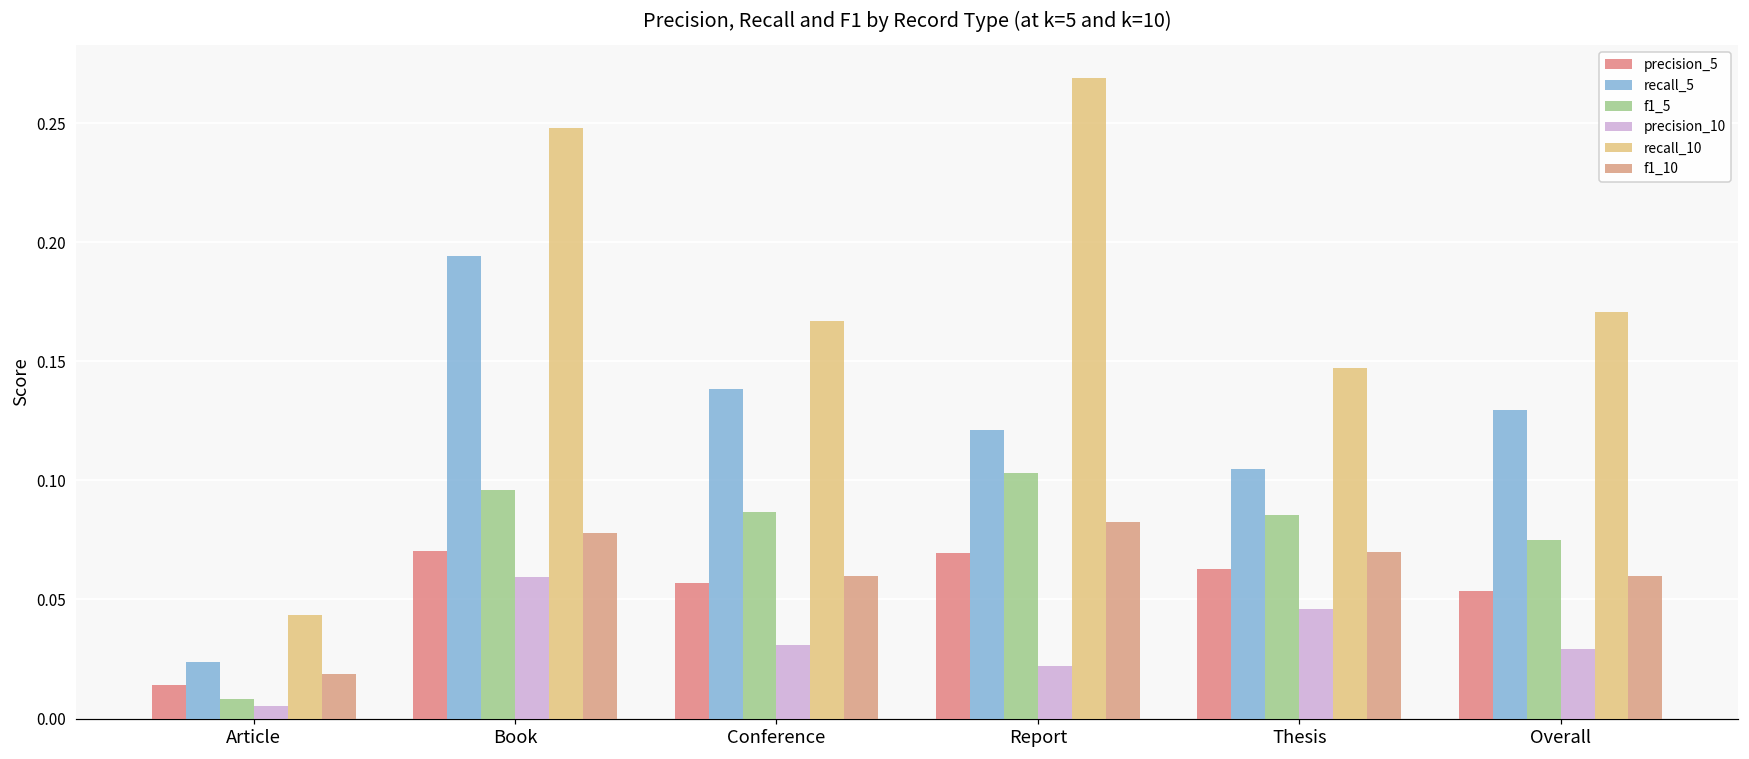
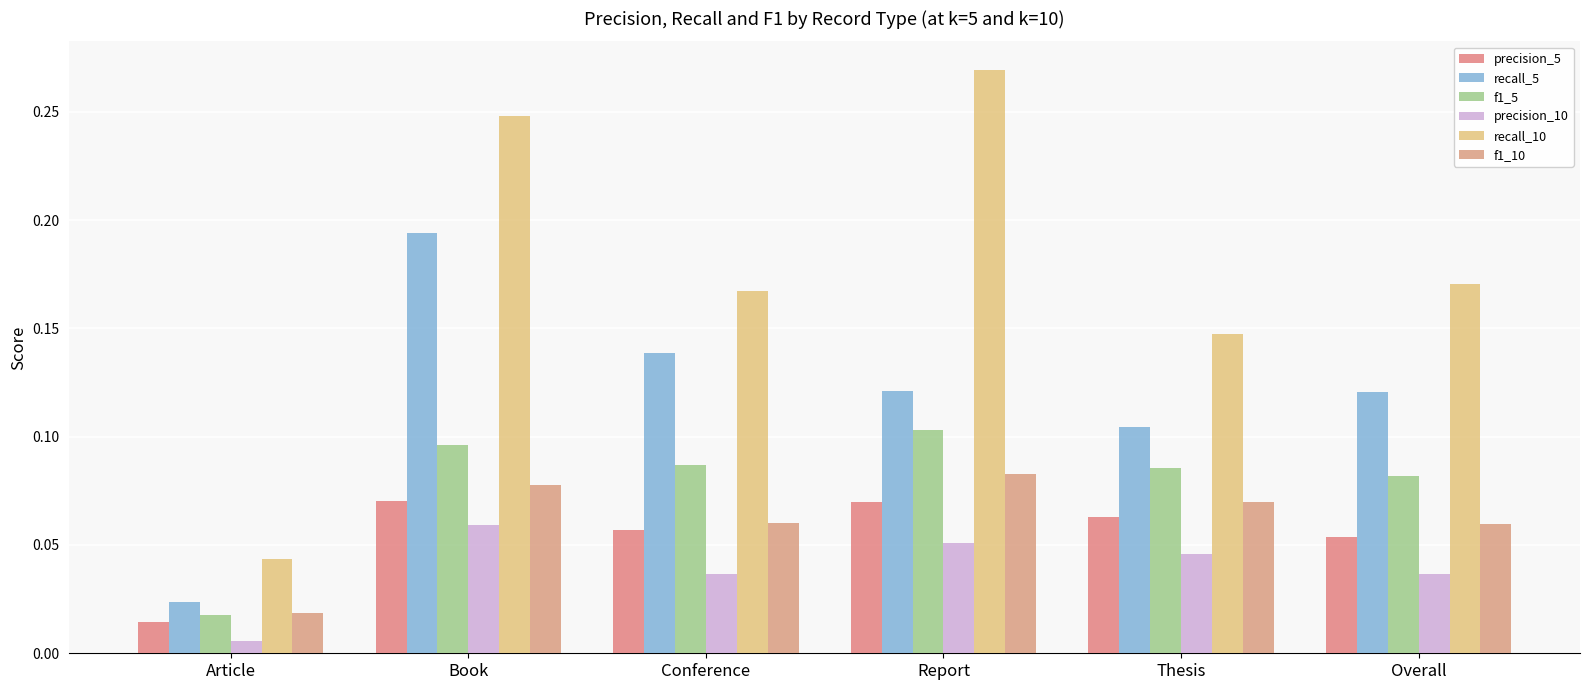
  {
    "recall_5": {
      "Article": 0.024,
      "Book": 0.194,
      "Conference": 0.139,
      "Report": 0.121,
      "Thesis": 0.105,
-     "Overall": 0.130
+     "Overall": 0.121
    },
    "f1_5": {
-     "Article": 0.008,
+     "Article": 0.018,
      "Book": 0.096,
      "Conference": 0.087,
      "Report": 0.103,
      "Thesis": 0.085,
-     "Overall": 0.075
+     "Overall": 0.082
    },
    "precision_10": {
      "Article": 0.006,
      "Book": 0.059,
-     "Conference": 0.031,
-     "Report": 0.022,
+     "Conference": 0.037,
+     "Report": 0.051,
      "Thesis": 0.046,
-     "Overall": 0.029
+     "Overall": 0.037
    }
  }
